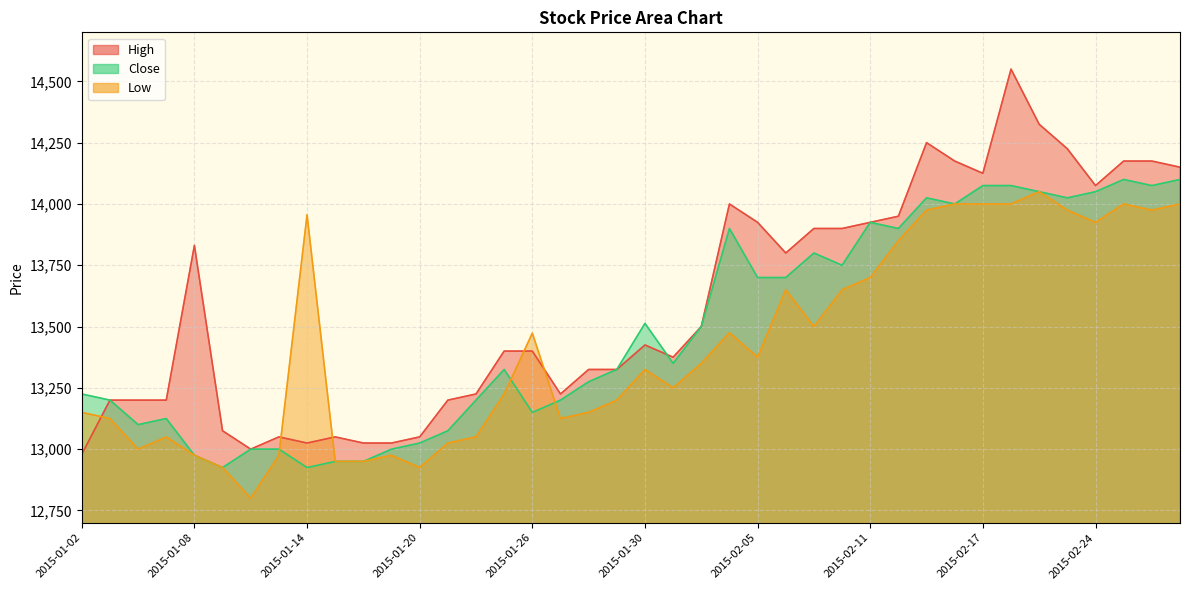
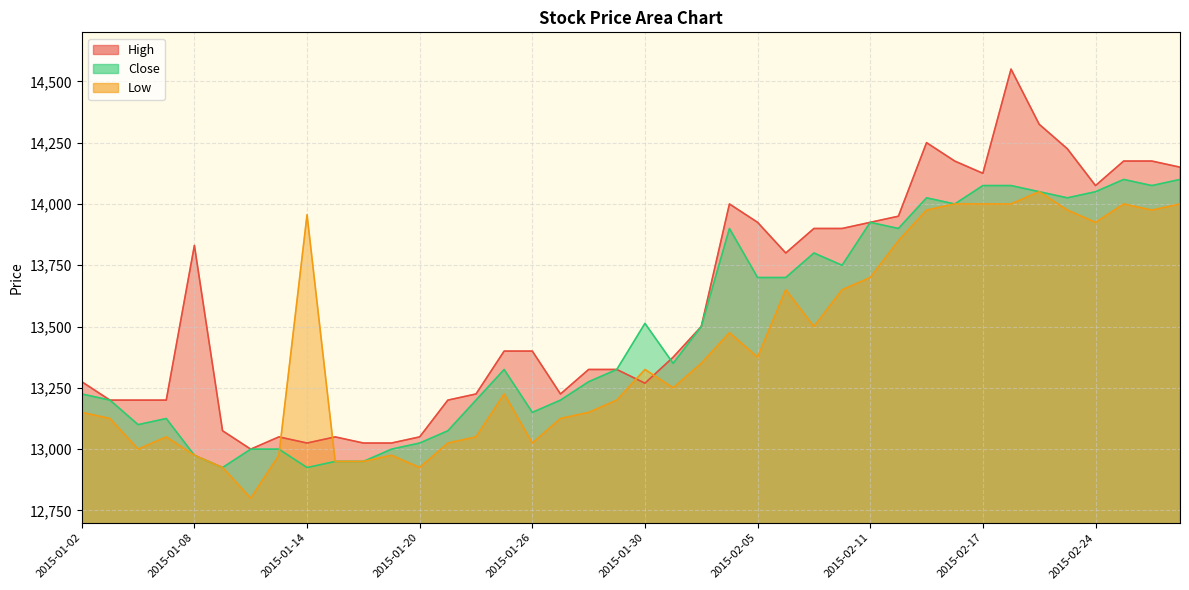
  {
    "High": {
-     "2015-01-02": "12,980",
+     "2015-01-02": "13,280",
      "2015-01-08": "13,830",
      "2015-01-14": "13,030",
      "2015-01-20": "13,050",
      "2015-01-26": "13,400",
-     "2015-01-30": "13,430",
+     "2015-01-30": "13,270",
      "2015-02-05": "13,930",
      "2015-02-17": "14,130",
      "2015-02-24": "14,080"
    },
    "Close": {
      "2015-01-02": "13,230",
      "2015-01-14": "12,930",
      "2015-01-20": "13,030",
      "2015-01-26": "13,150",
      "2015-01-30": "13,510",
      "2015-02-05": "13,700",
      "2015-02-17": "14,080",
      "2015-02-24": "14,050"
    },
    "Low": {
      "2015-01-02": "13,150",
      "2015-01-14": "13,960",
      "2015-01-20": "12,930",
-     "2015-01-26": "13,470",
+     "2015-01-26": "13,030",
      "2015-01-30": "13,330",
      "2015-02-05": "13,380",
      "2015-02-11": "13,700",
      "2015-02-17": "14,000",
      "2015-02-24": "13,930"
    }
  }
